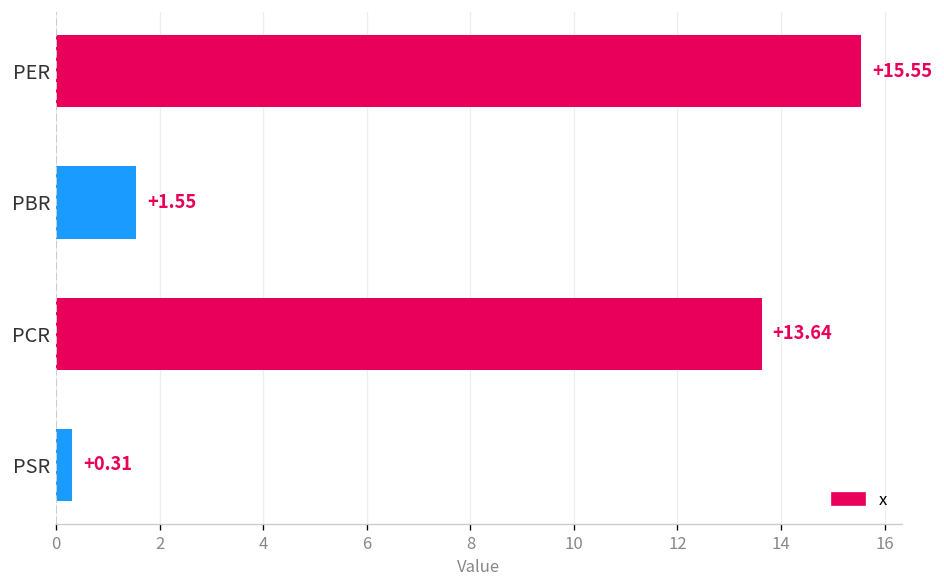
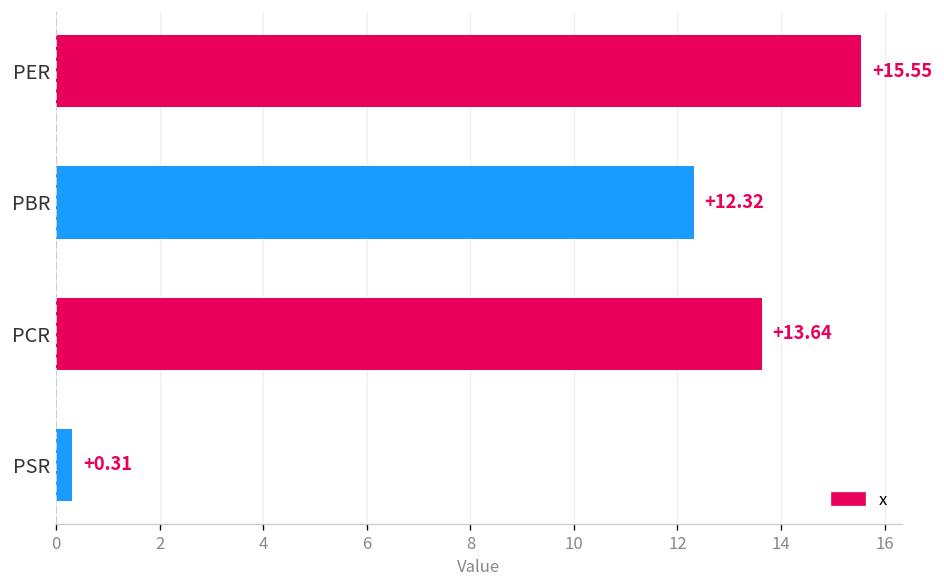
  {
    "PER": "+15.55",
-   "PBR": "+1.55",
+   "PBR": "+12.32",
    "PCR": "+13.64",
    "PSR": "+0.31"
  }
